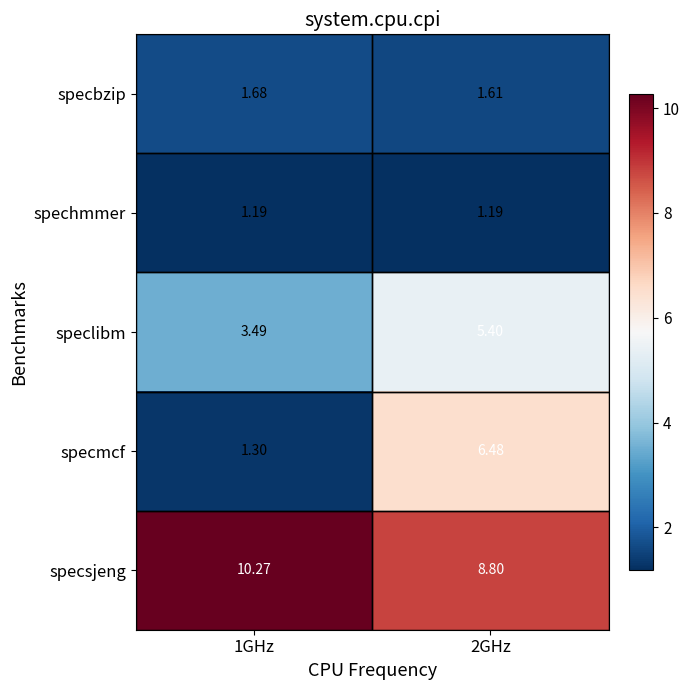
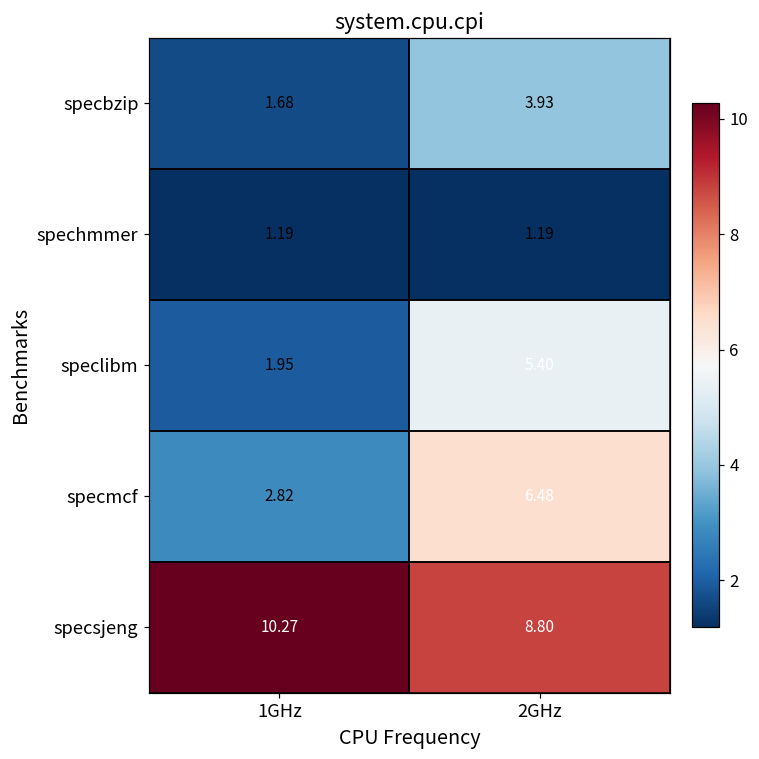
  {
    "specbzip": {
      "1GHz": 1.68,
-     "2GHz": 1.61
+     "2GHz": 3.93
    },
    "spechmmer": {
      "1GHz": 1.19,
      "2GHz": 1.19
    },
    "speclibm": {
-     "1GHz": 3.49
+     "1GHz": 1.95
    },
    "specmcf": {
-     "1GHz": 1.30,
+     "1GHz": 2.82,
      "2GHz": 6.48
    },
    "specsjeng": {
      "1GHz": 10.27,
      "2GHz": 8.80
    }
  }
